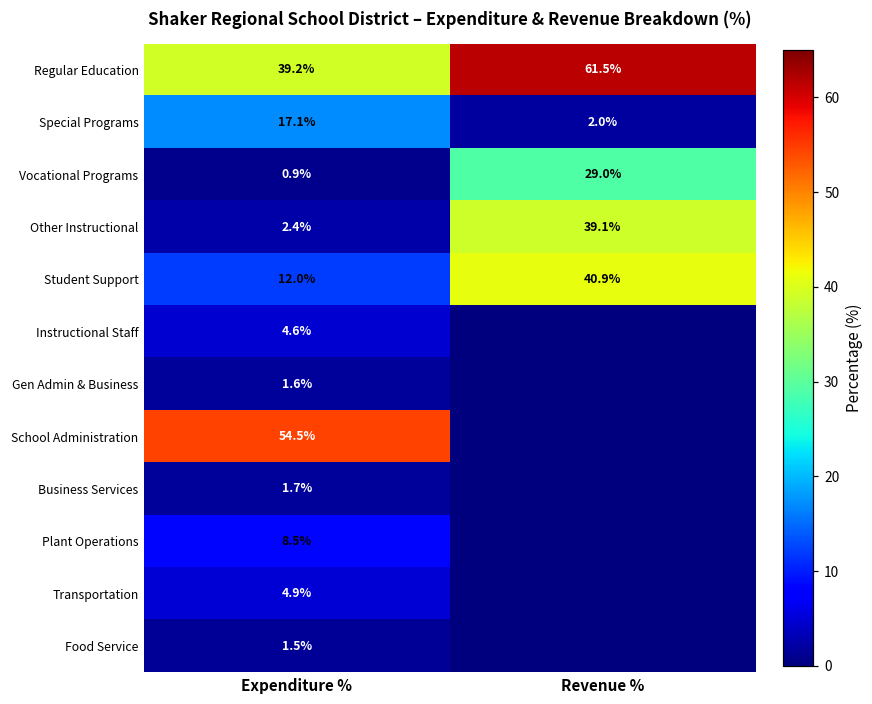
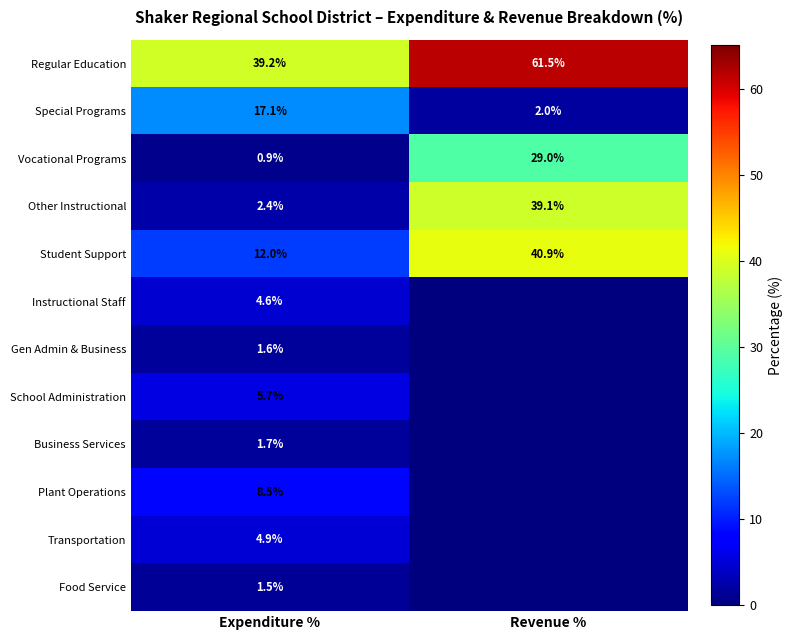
  {
    "Regular Education": {
      "Expenditure %": "39.2%",
      "Revenue %": "61.5%"
    },
    "Special Programs": {
      "Expenditure %": "17.1%",
      "Revenue %": "2.0%"
    },
    "Vocational Programs": {
      "Expenditure %": "0.9%",
      "Revenue %": "29.0%"
    },
    "Other Instructional": {
      "Expenditure %": "2.4%",
      "Revenue %": "39.1%"
    },
    "Student Support": {
      "Expenditure %": "12.0%",
      "Revenue %": "40.9%"
    },
    "Instructional Staff": {
      "Expenditure %": "4.6%"
    },
    "Gen Admin & Business": {
      "Expenditure %": "1.6%"
    },
    "School Administration": {
-     "Expenditure %": "54.5%"
+     "Expenditure %": "5.7%"
    },
    "Business Services": {
      "Expenditure %": "1.7%"
    },
    "Plant Operations": {
      "Expenditure %": "8.5%"
    },
    "Transportation": {
      "Expenditure %": "4.9%"
    },
    "Food Service": {
      "Expenditure %": "1.5%"
    }
  }
